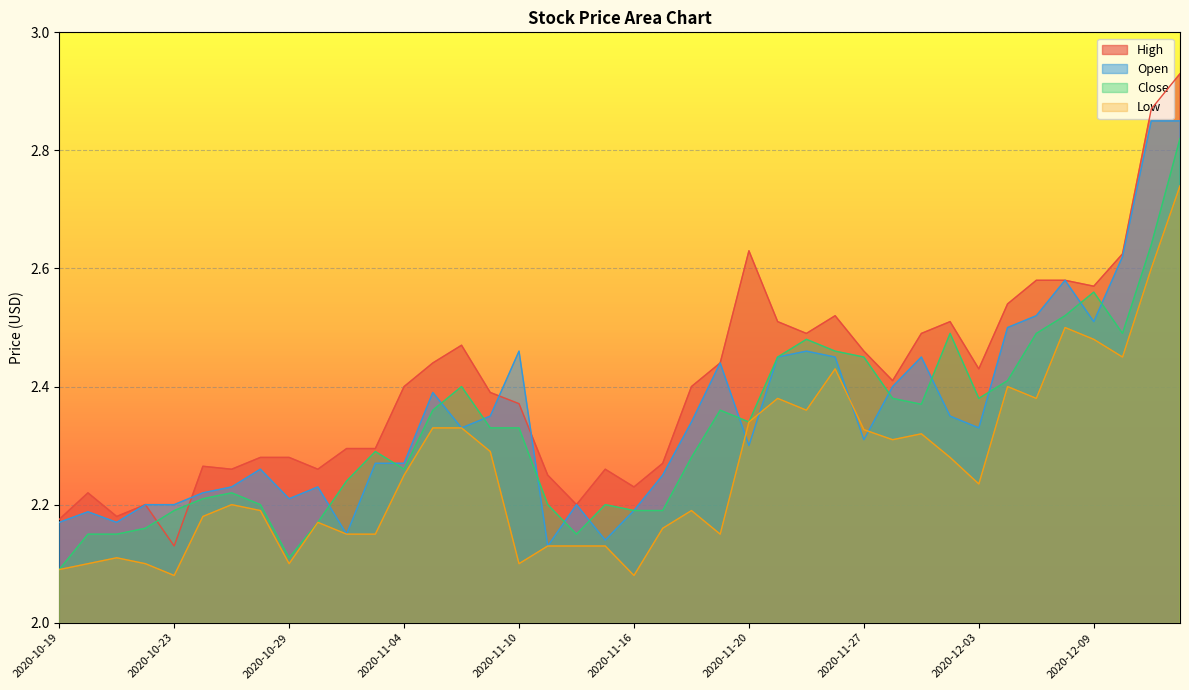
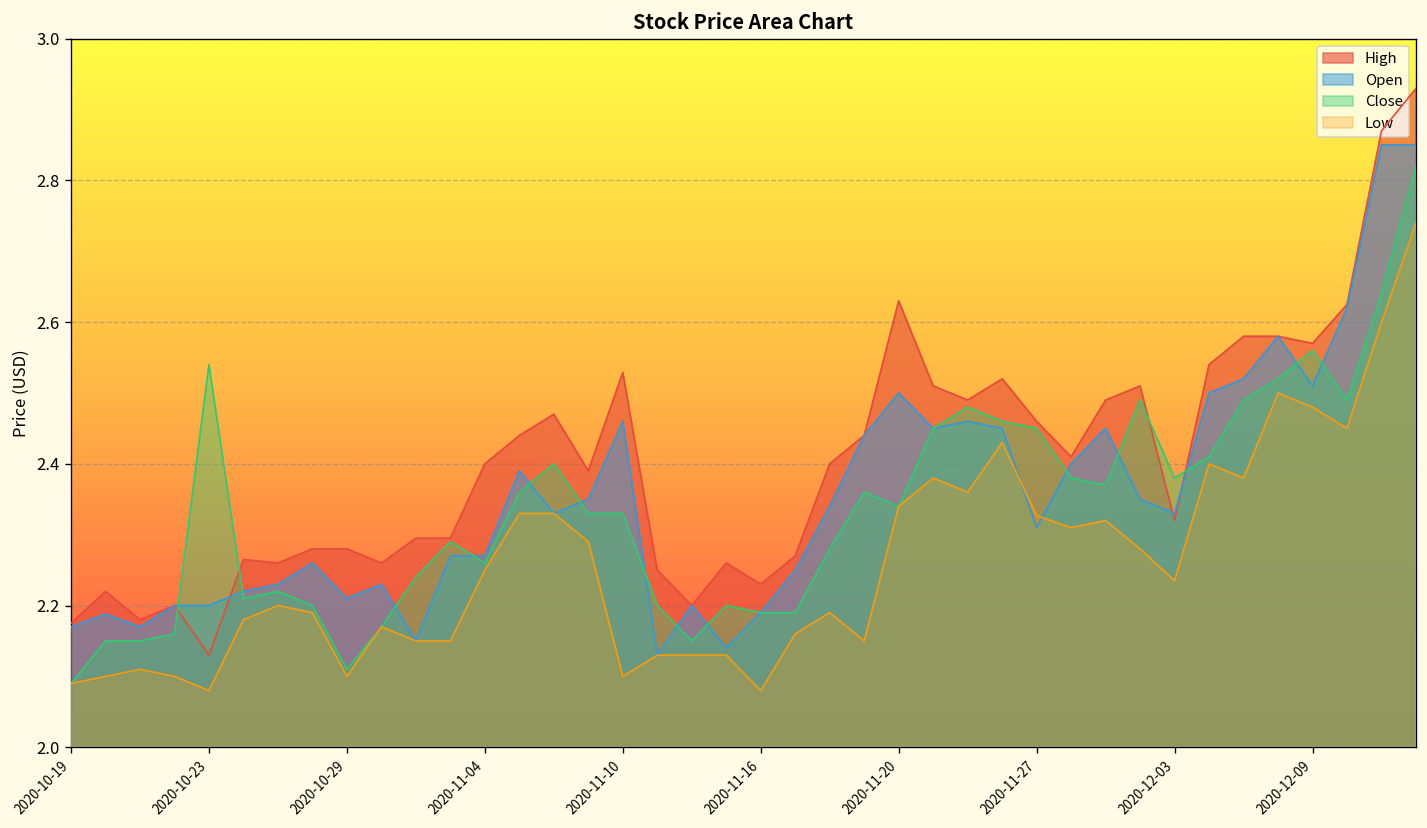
  {
    "High": {
      "2020-10-19": 2.18,
      "2020-10-23": 2.13,
      "2020-10-29": 2.28,
      "2020-11-04": 2.40,
-     "2020-11-10": 2.37,
+     "2020-11-10": 2.53,
      "2020-11-16": 2.23,
      "2020-11-20": 2.63,
      "2020-11-27": 2.46,
-     "2020-12-03": 2.43,
+     "2020-12-03": 2.32,
      "2020-12-09": 2.57
    },
    "Open": {
      "2020-10-19": 2.17,
      "2020-10-23": 2.2,
      "2020-10-29": 2.21,
      "2020-11-04": 2.27,
      "2020-11-10": 2.46,
-     "2020-11-20": 2.3,
+     "2020-11-20": 2.5,
      "2020-11-27": 2.31,
      "2020-12-03": 2.33,
      "2020-12-09": 2.51
    },
    "Close": {
-     "2020-10-23": 2.19,
+     "2020-10-23": 2.54,
      "2020-10-29": 2.11,
      "2020-11-04": 2.26,
      "2020-11-10": 2.33,
      "2020-11-27": 2.45,
      "2020-12-03": 2.38,
      "2020-12-09": 2.56
    },
    "Low": {
      "2020-10-23": 2.08,
      "2020-10-29": 2.10,
      "2020-11-04": 2.25,
      "2020-11-10": 2.10,
      "2020-11-16": 2.08,
      "2020-11-27": 2.33,
      "2020-12-03": 2.24,
      "2020-12-09": 2.48
    }
  }
